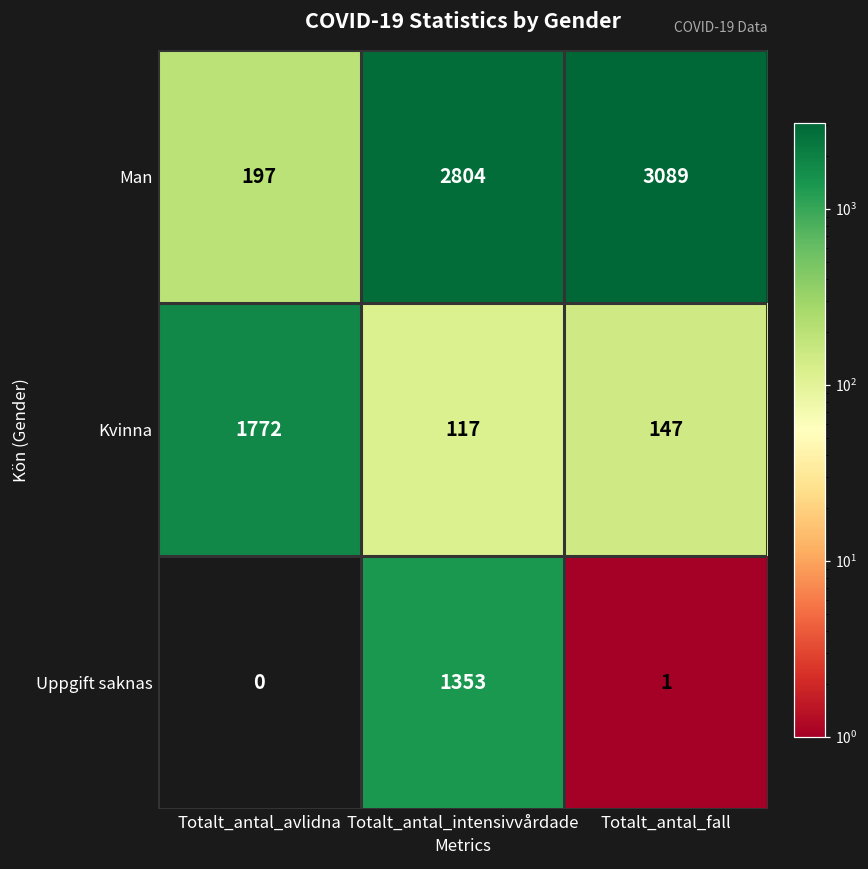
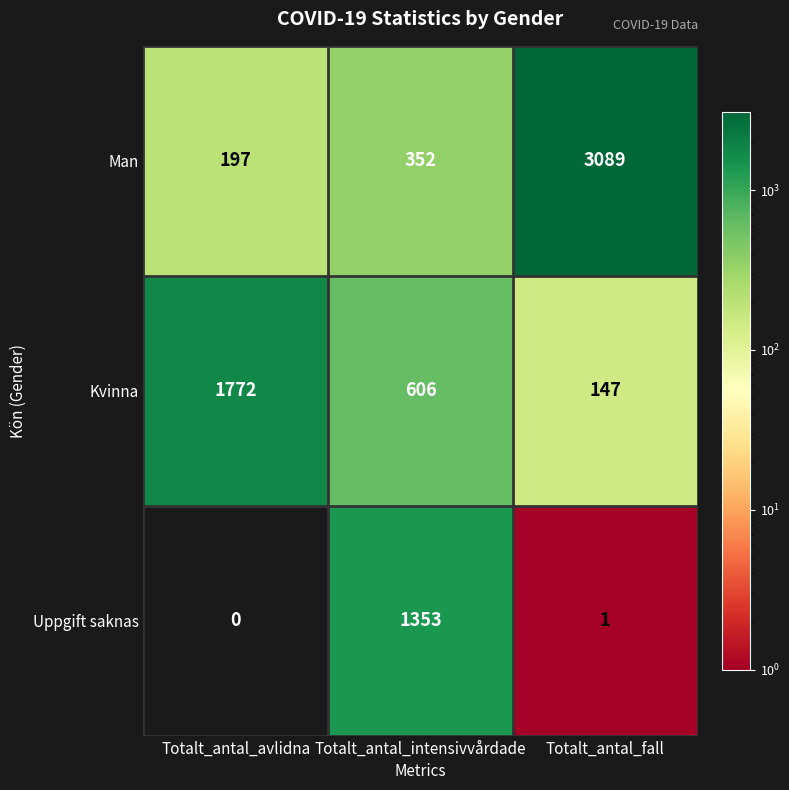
  {
    "Man": {
      "Totalt_antal_avlidna": 197,
-     "Totalt_antal_intensivvårdade": 2804,
+     "Totalt_antal_intensivvårdade": 352,
      "Totalt_antal_fall": 3089
    },
    "Kvinna": {
      "Totalt_antal_avlidna": 1772,
-     "Totalt_antal_intensivvårdade": 117,
+     "Totalt_antal_intensivvårdade": 606,
      "Totalt_antal_fall": 147
    },
    "Uppgift saknas": {
      "Totalt_antal_avlidna": 0,
      "Totalt_antal_intensivvårdade": 1353,
      "Totalt_antal_fall": 1
    }
  }
